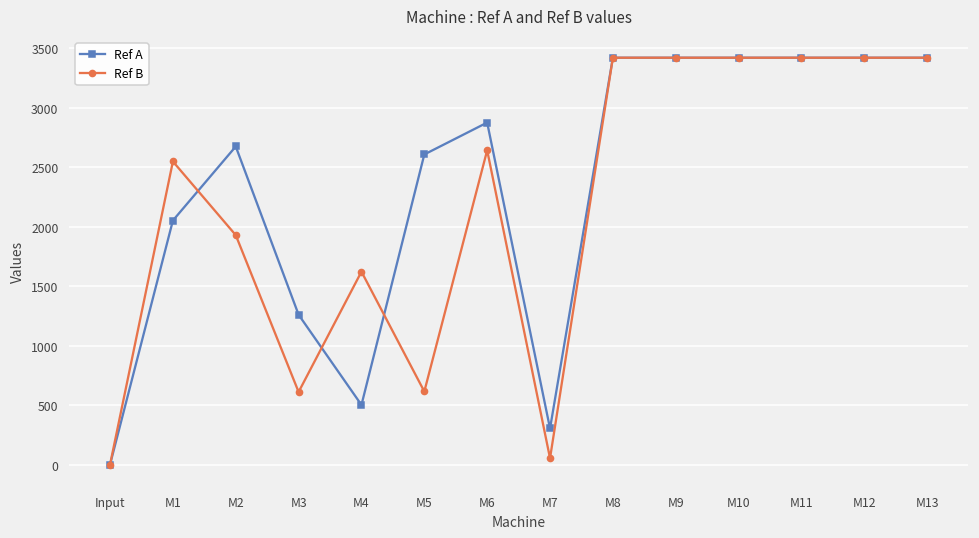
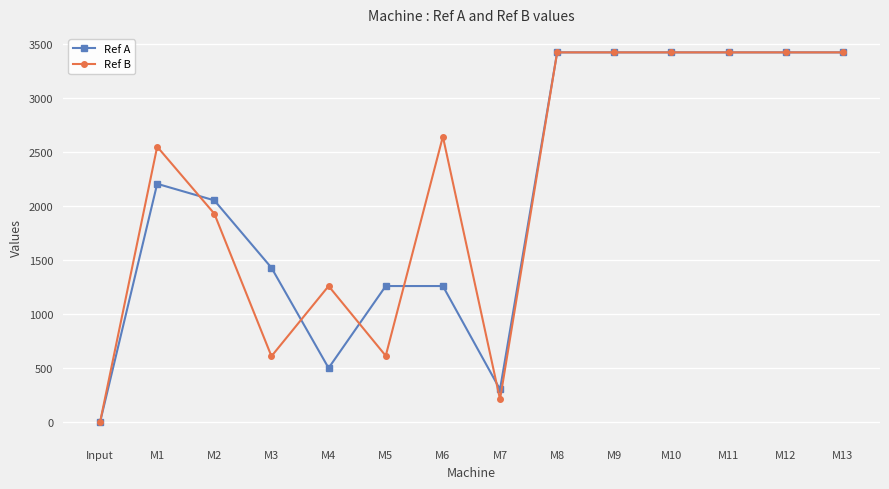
  {
    "Ref A": {
-     "M1": 2050,
-     "M2": 2670,
-     "M3": 1260,
+     "M1": 2210,
+     "M2": 2050,
+     "M3": 1430,
      "M4": 500,
-     "M5": 2610,
-     "M6": 2880,
+     "M5": 1260,
+     "M6": 1260,
      "M7": 300
    },
    "Ref B": {
      "M1": 2550,
      "M2": 1930,
      "M3": 610,
-     "M4": 1620,
+     "M4": 1260,
      "M5": 620,
      "M6": 2640,
-     "M7": 50
+     "M7": 210
    }
  }
